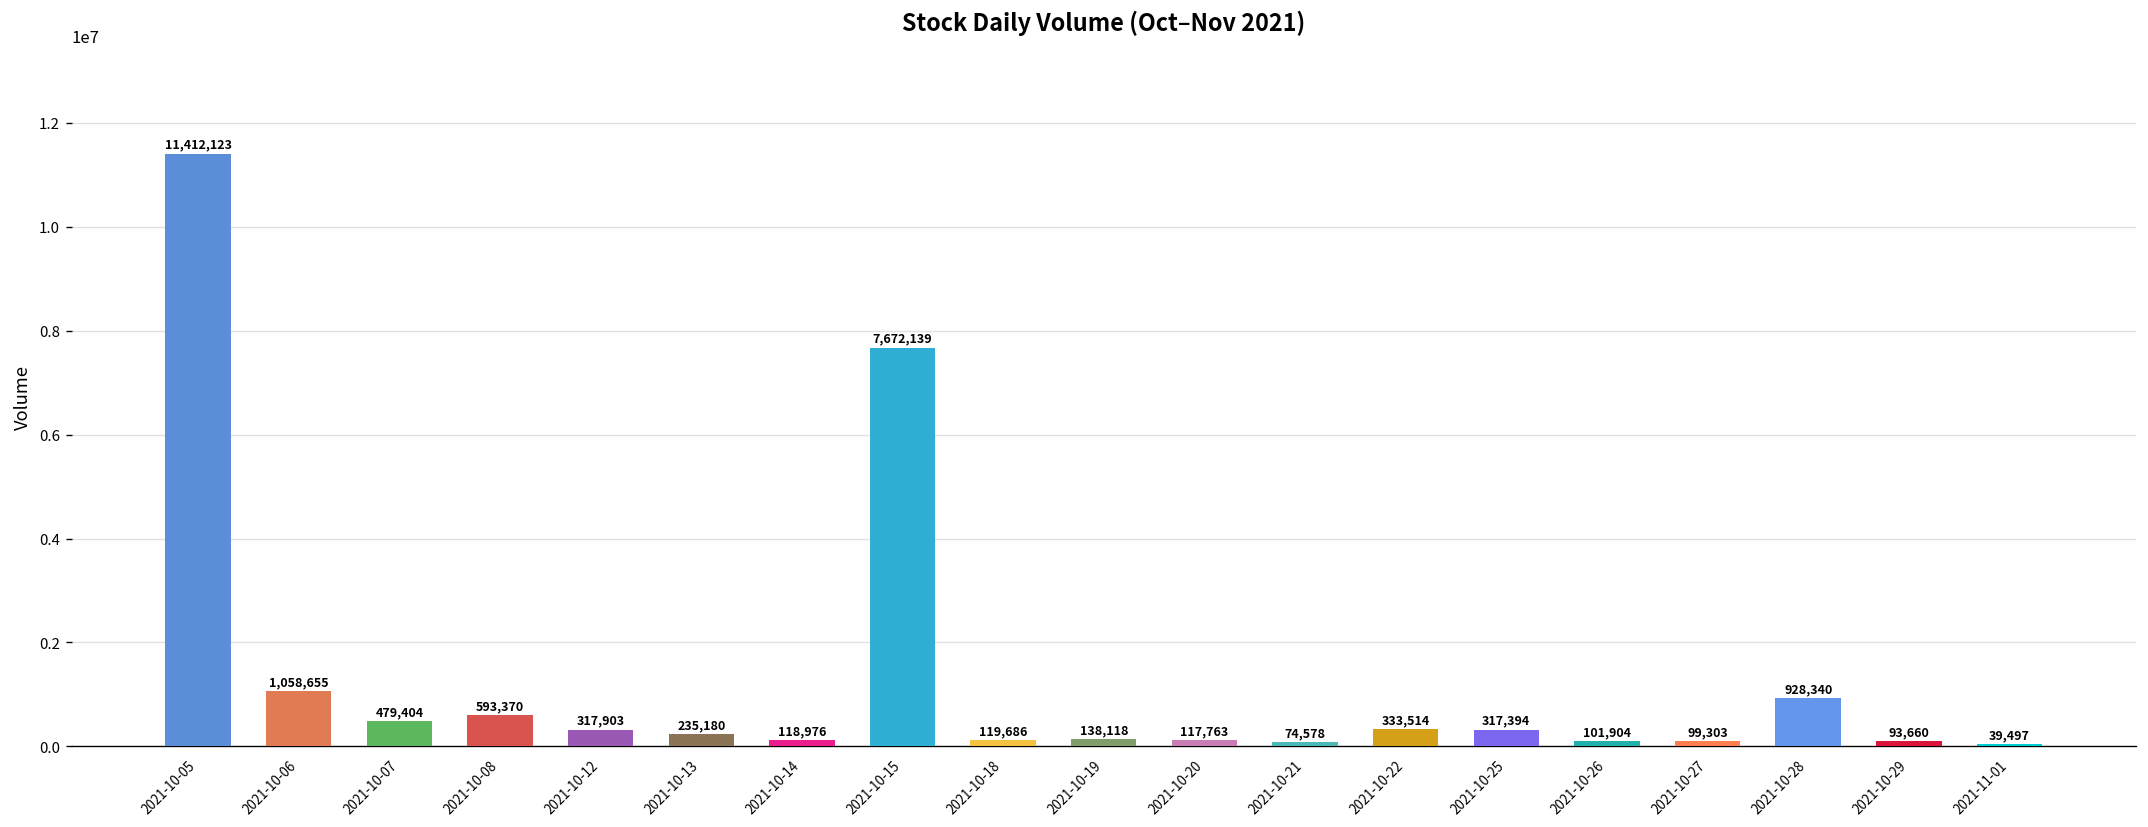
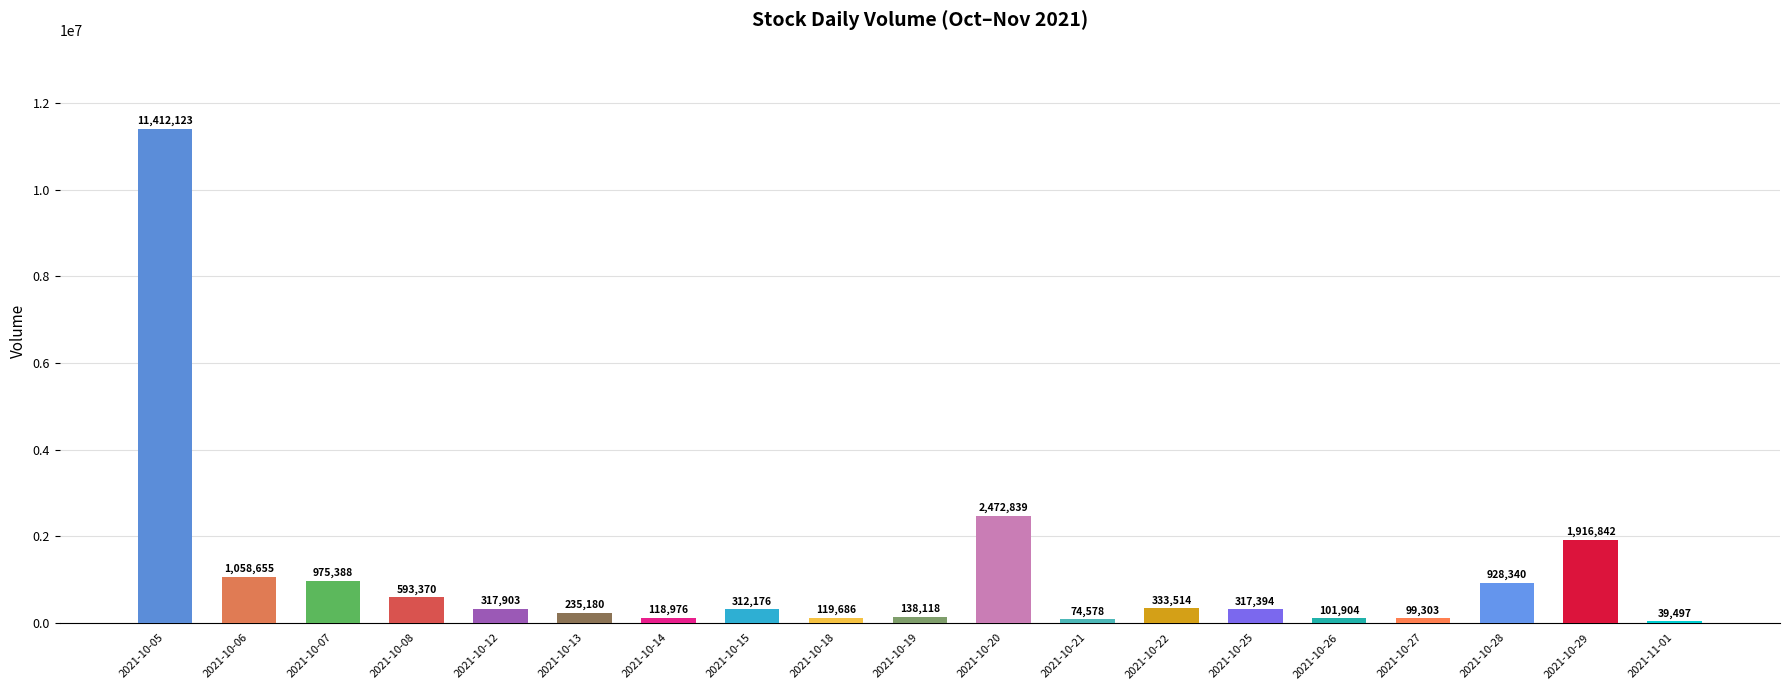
  {
    "2021-10-05": "11,412,123",
    "2021-10-06": "1,058,655",
-   "2021-10-07": "479,404",
+   "2021-10-07": "975,388",
    "2021-10-08": "593,370",
    "2021-10-12": "317,903",
    "2021-10-13": "235,180",
    "2021-10-14": "118,976",
-   "2021-10-15": "7,672,139",
+   "2021-10-15": "312,176",
    "2021-10-18": "119,686",
    "2021-10-19": "138,118",
-   "2021-10-20": "117,763",
+   "2021-10-20": "2,472,839",
    "2021-10-21": "74,578",
    "2021-10-22": "333,514",
    "2021-10-25": "317,394",
    "2021-10-26": "101,904",
    "2021-10-27": "99,303",
    "2021-10-28": "928,340",
-   "2021-10-29": "93,660",
+   "2021-10-29": "1,916,842",
    "2021-11-01": "39,497"
  }
